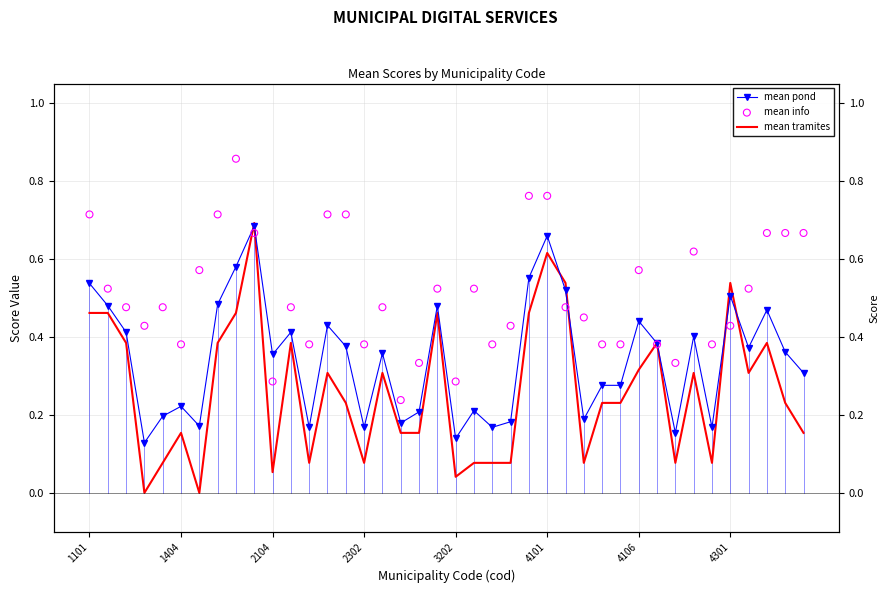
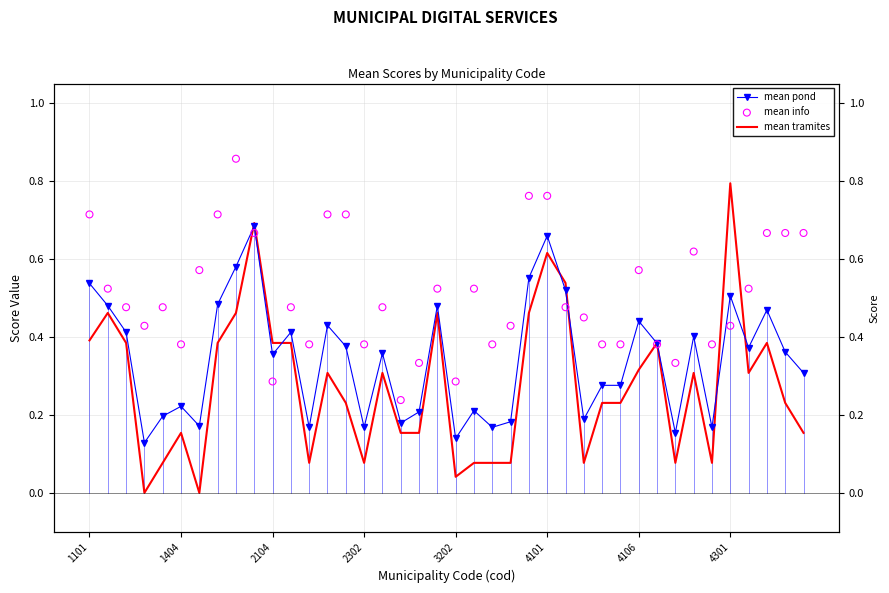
  {
    "mean tramites": {
-     "1101": 0.46,
+     "1101": 0.39,
      "1404": 0.15,
-     "2104": 0.05,
+     "2104": 0.38,
      "2302": 0.08,
      "3202": 0.04,
      "4101": 0.62,
      "4106": 0.32,
-     "4301": 0.54
+     "4301": 0.79
    }
  }
